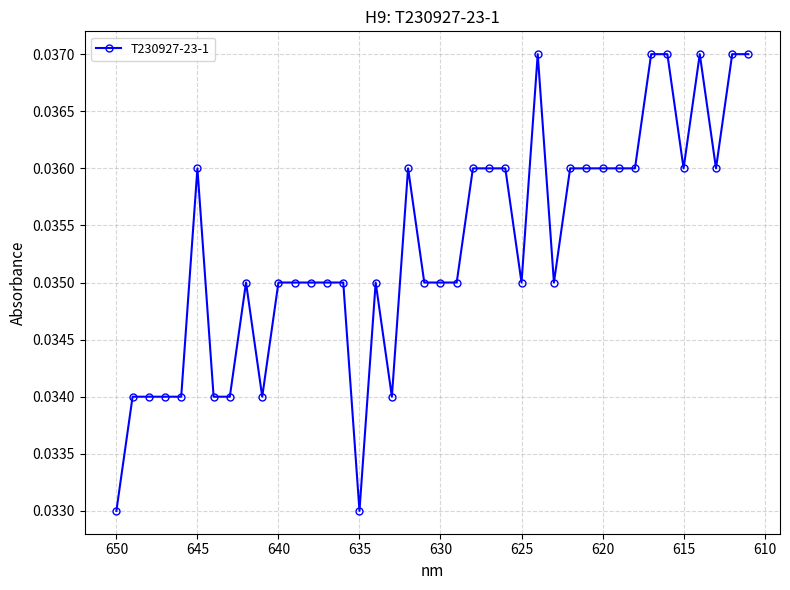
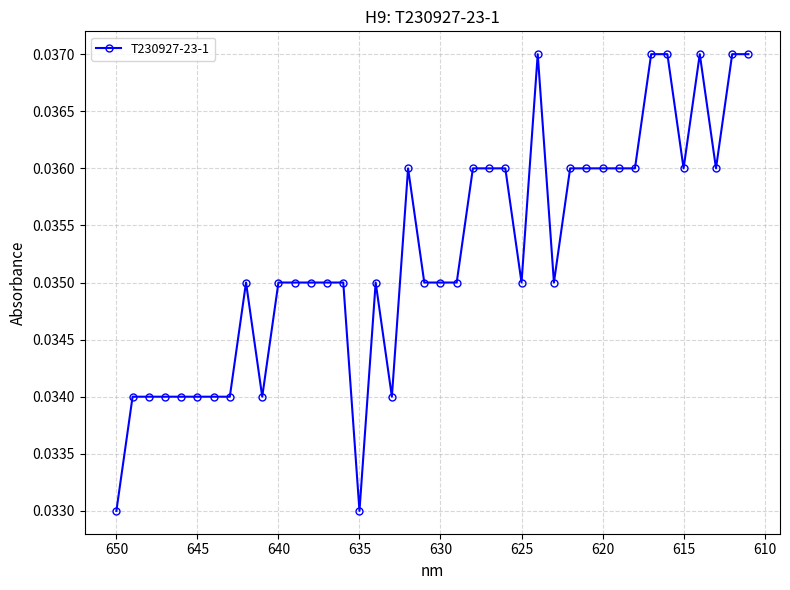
  {
    "650": 0.033,
-   "645": 0.036,
+   "645": 0.034,
    "640": 0.035,
    "635": 0.033,
    "630": 0.035,
    "625": 0.035,
    "620": 0.036,
    "615": 0.036
  }
